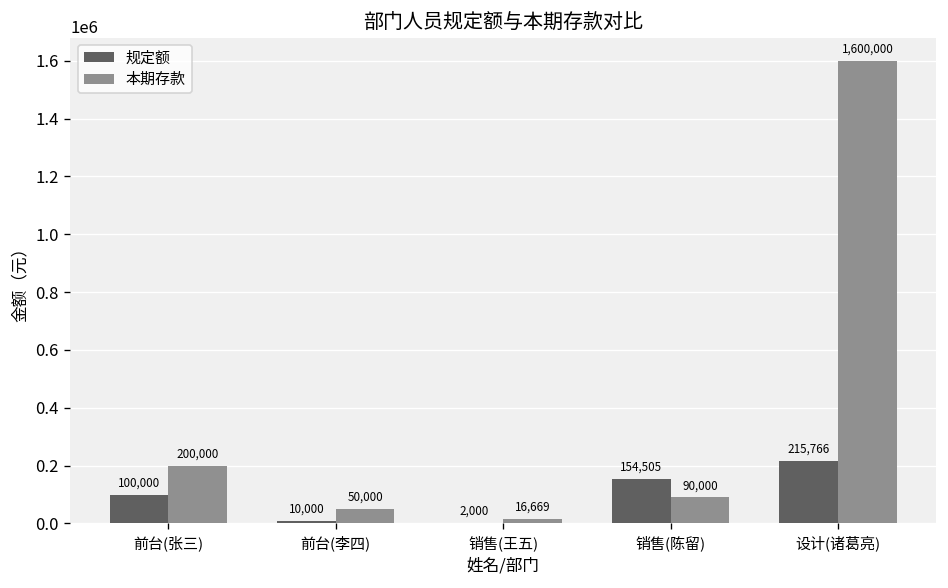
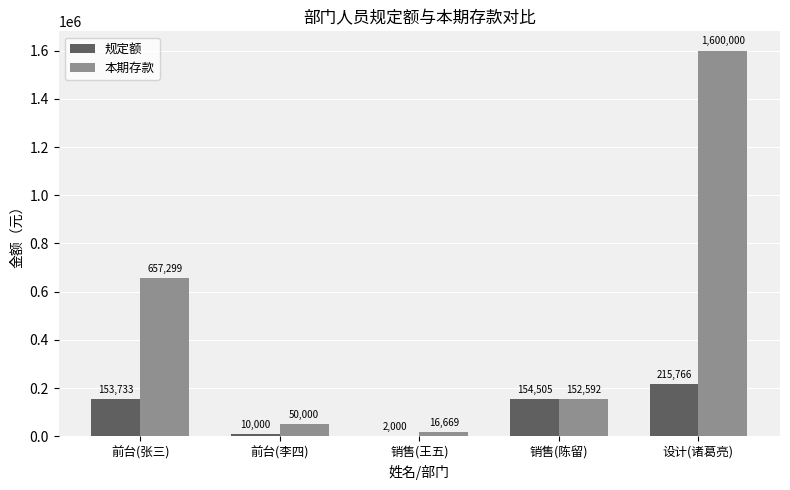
  {
    "规定额": {
-     "前台(张三)": "100,000",
+     "前台(张三)": "153,733",
      "前台(李四)": "10,000",
      "销售(王五)": "2,000",
      "销售(陈留)": "154,505",
      "设计(诸葛亮)": "215,766"
    },
    "本期存款": {
-     "前台(张三)": "200,000",
+     "前台(张三)": "657,299",
      "前台(李四)": "50,000",
      "销售(王五)": "16,669",
-     "销售(陈留)": "90,000",
+     "销售(陈留)": "152,592",
      "设计(诸葛亮)": "1,600,000"
    }
  }
